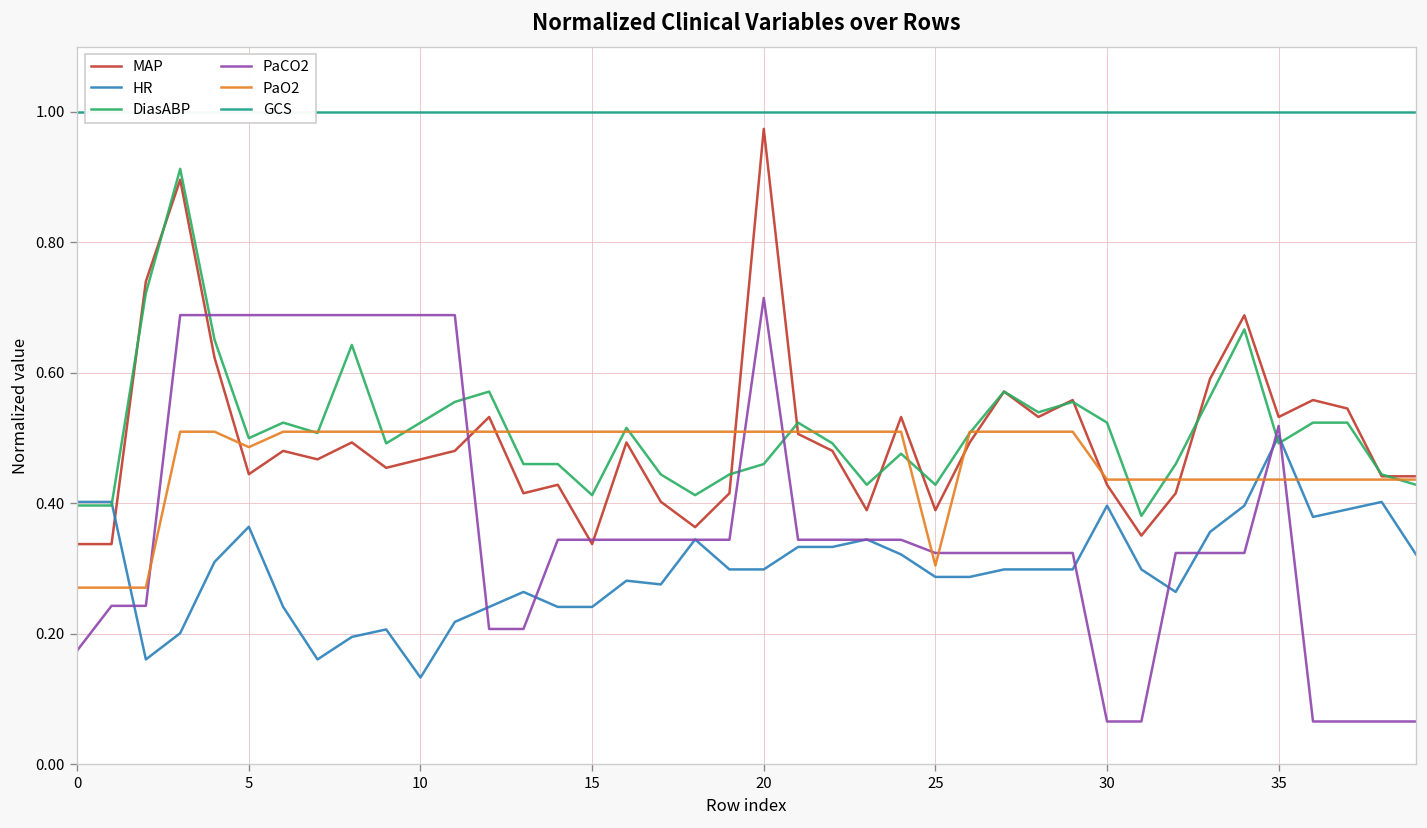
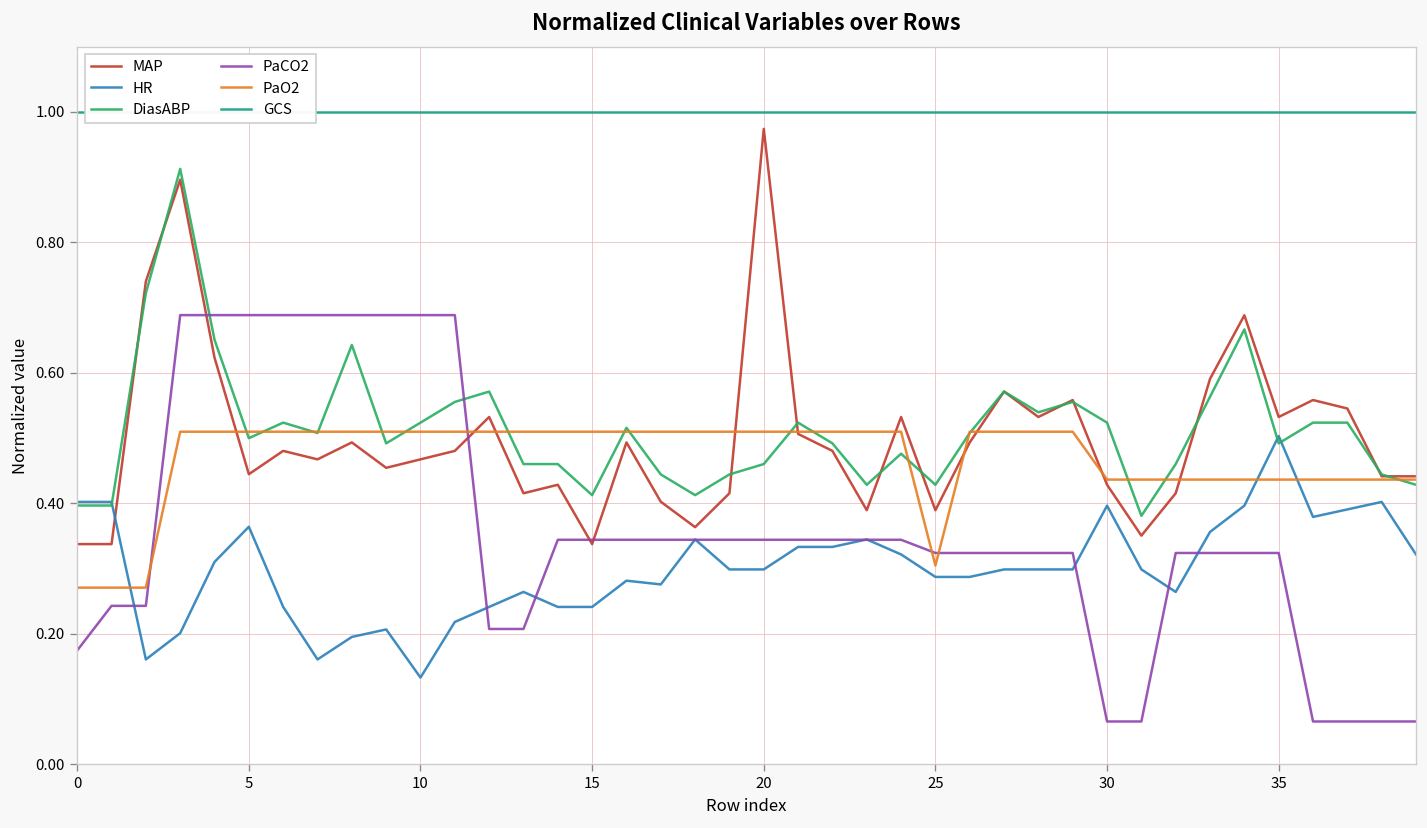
  {
    "MAP": {
      "0": 0.34,
      "5": 0.44,
      "10": 0.47,
      "15": 0.34,
      "20": 0.97,
      "25": 0.39,
      "30": 0.43,
      "35": 0.53
    },
    "HR": {
      "0": 0.40,
      "5": 0.36,
      "10": 0.13,
      "15": 0.24,
      "20": 0.30,
      "25": 0.29,
      "30": 0.40,
      "35": 0.50
    },
    "PaCO2": {
      "0": 0.17,
      "5": 0.69,
      "10": 0.69,
      "15": 0.34,
-     "20": 0.71,
+     "20": 0.34,
      "25": 0.32,
      "30": 0.07,
-     "35": 0.52
+     "35": 0.32
    },
    "PaO2": {
      "0": 0.27,
-     "5": 0.49,
+     "5": 0.51,
      "10": 0.51,
      "15": 0.51,
      "20": 0.51,
      "25": 0.30,
      "30": 0.44,
      "35": 0.44
    }
  }
